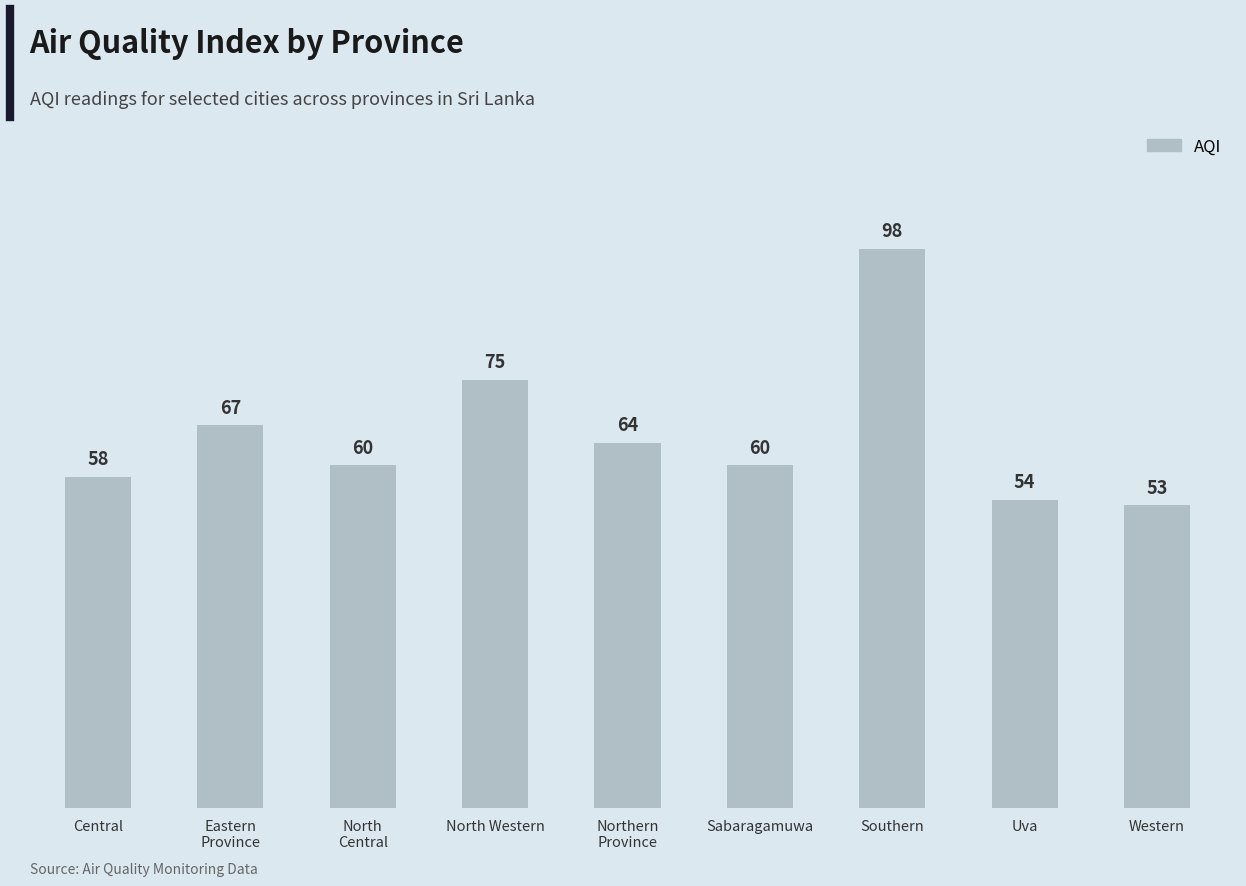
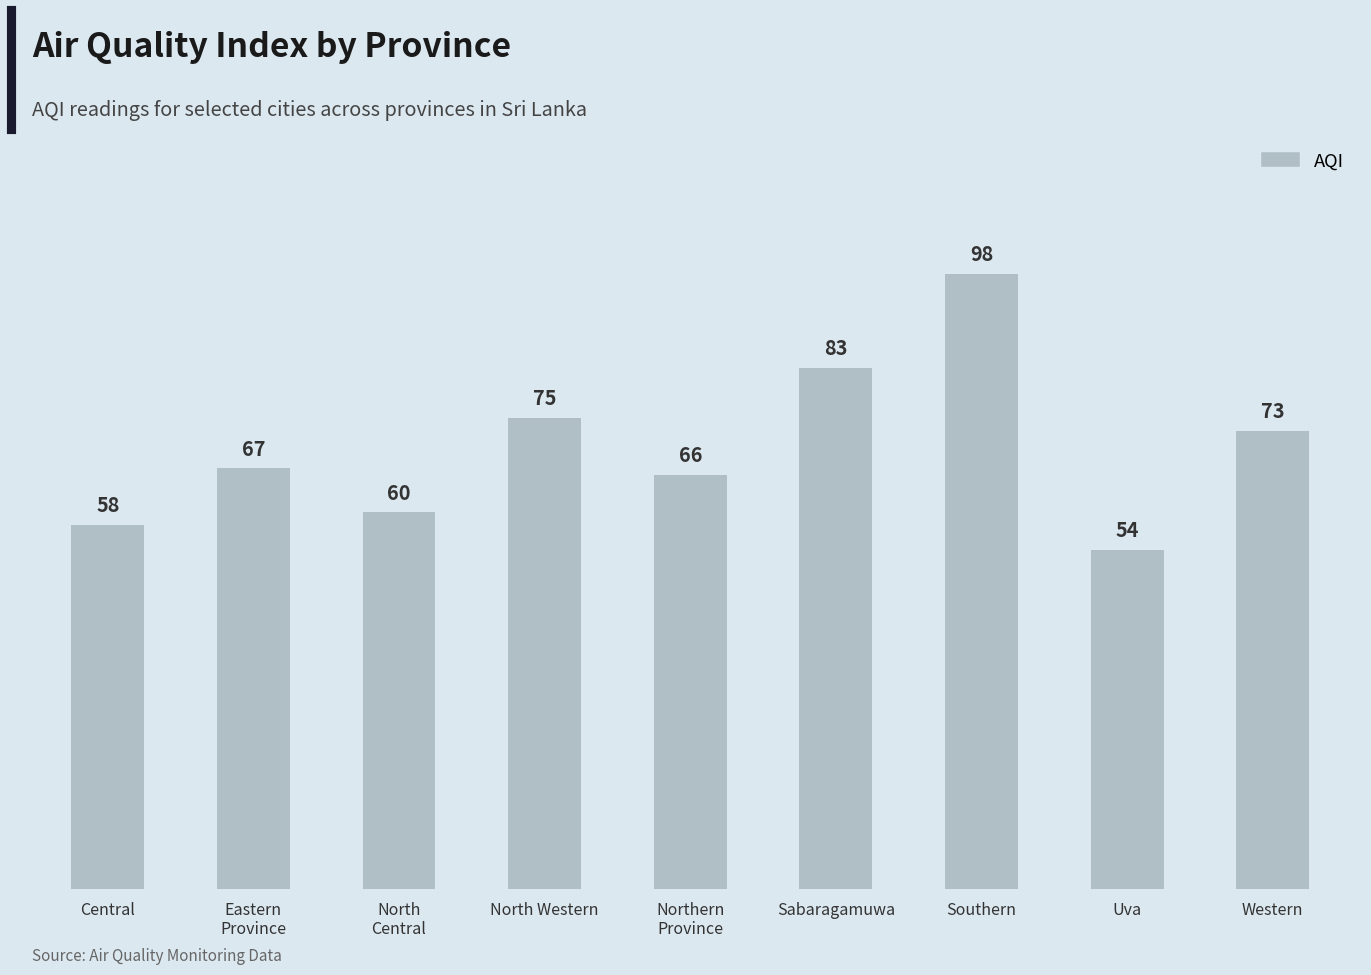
  {
    "Central": 58,
    "Eastern Province": 67,
    "North Central": 60,
    "North Western": 75,
-   "Northern Province": 64,
-   "Sabaragamuwa": 60,
+   "Northern Province": 66,
+   "Sabaragamuwa": 83,
    "Southern": 98,
    "Uva": 54,
-   "Western": 53
+   "Western": 73
  }
